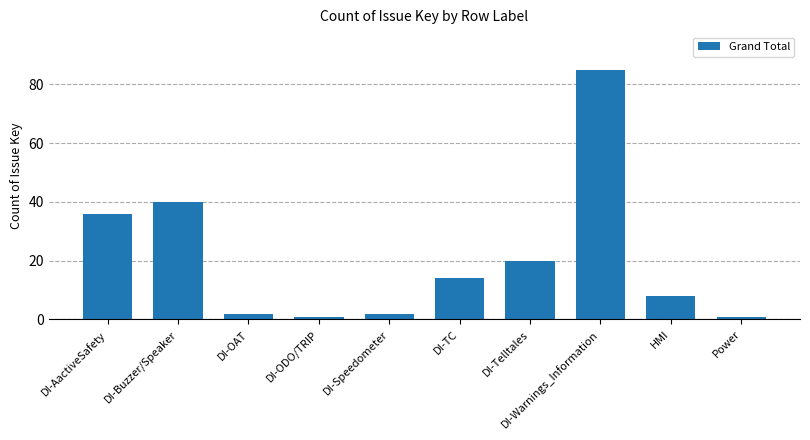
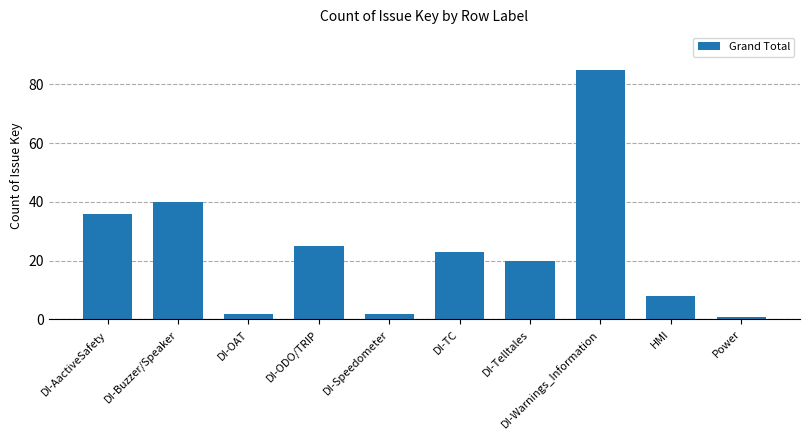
  {
    "DI-AactiveSafety": 36,
    "DI-Buzzer/Speaker": 40,
    "DI-OAT": 2,
-   "DI-ODO/TRIP": 1,
+   "DI-ODO/TRIP": 25,
    "DI-Speedometer": 2,
-   "DI-TC": 14,
+   "DI-TC": 23,
    "DI-Telltales": 20,
    "DI-Warnings_Information": 85,
    "HMI": 8,
    "Power": 1
  }
